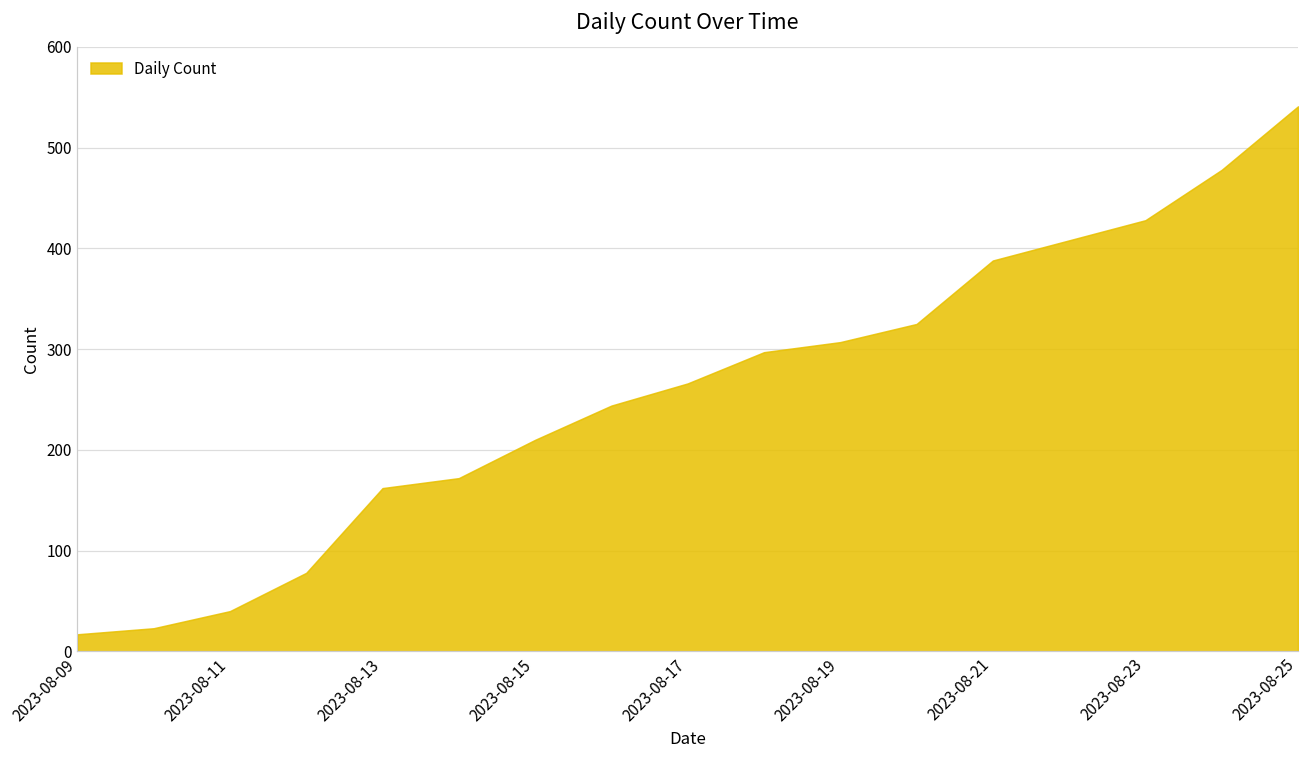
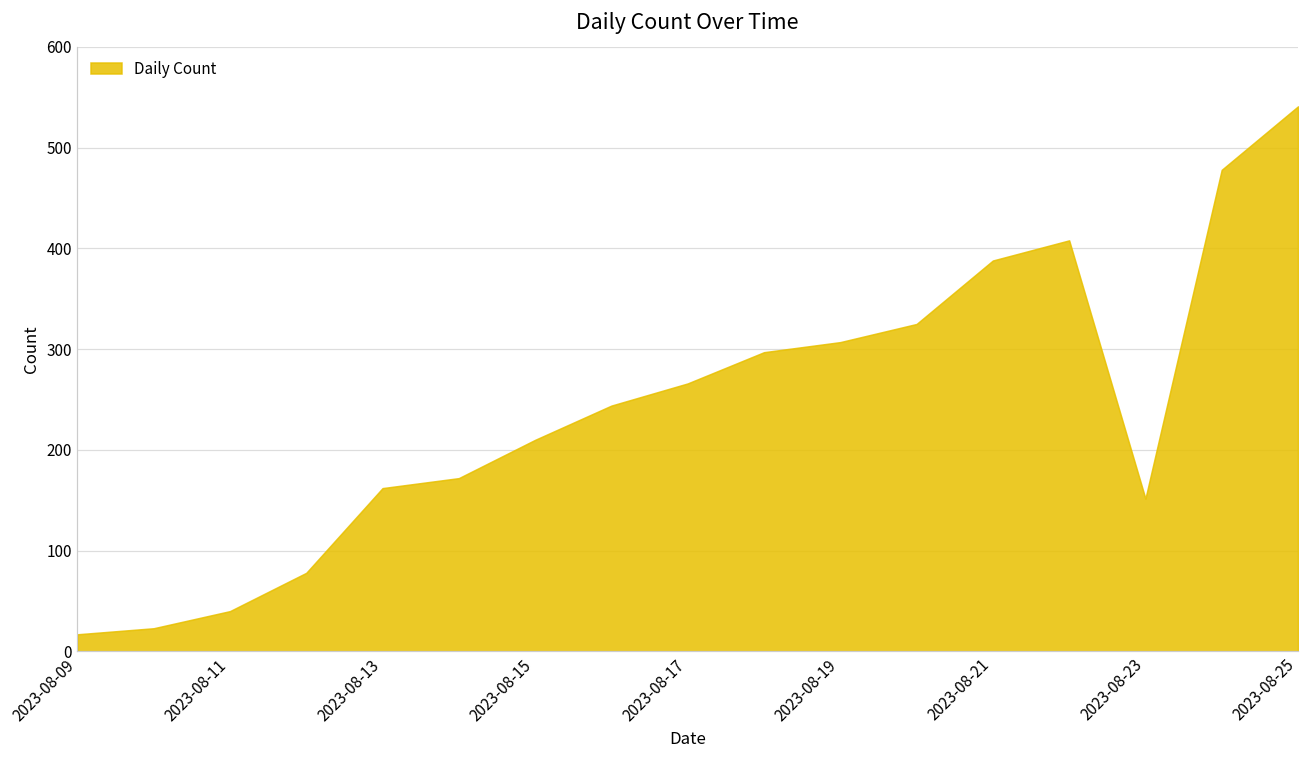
  {
    "2023-08-09": 20,
    "2023-08-11": 40,
    "2023-08-13": 160,
    "2023-08-15": 210,
    "2023-08-17": 270,
    "2023-08-19": 310,
    "2023-08-21": 390,
-   "2023-08-23": 430,
+   "2023-08-23": 150,
    "2023-08-25": 540
  }
